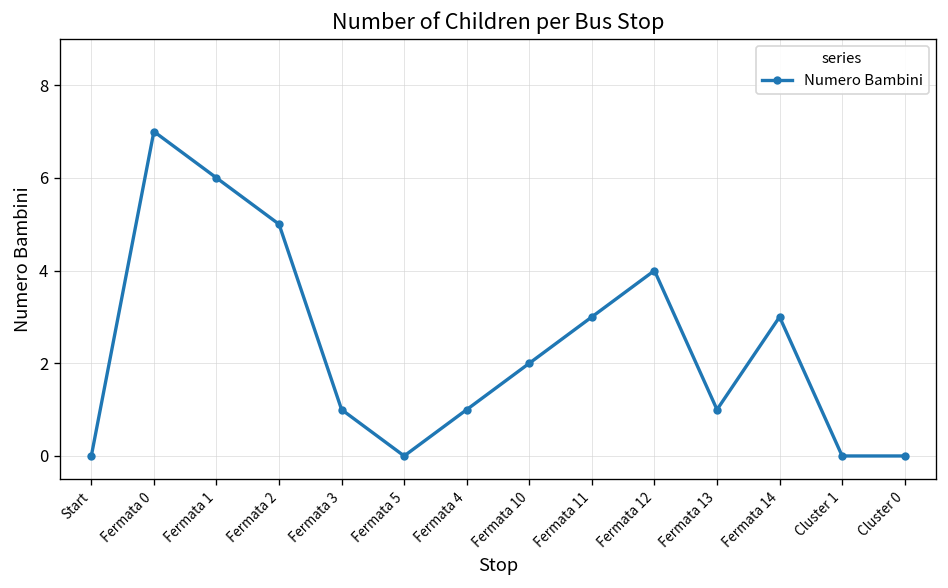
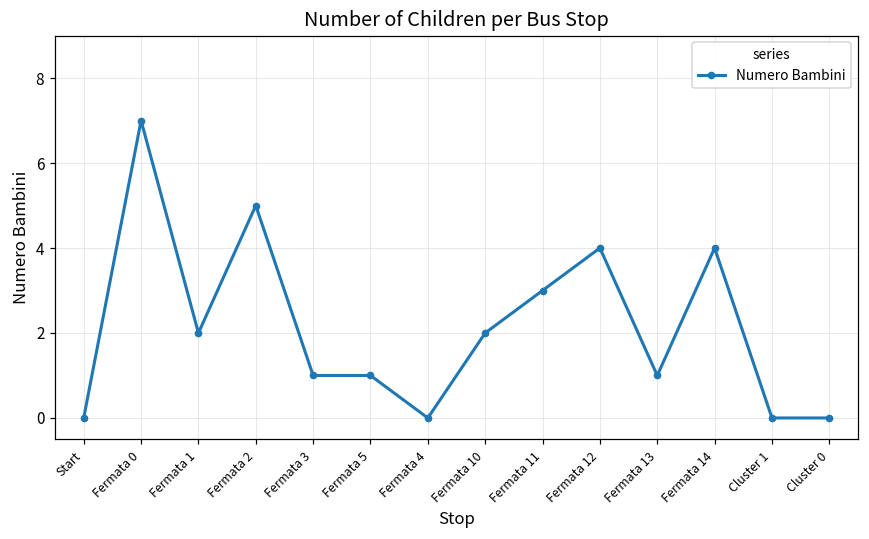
  {
    "Start": 0,
    "Fermata 0": 7,
-   "Fermata 1": 6,
+   "Fermata 1": 2,
    "Fermata 2": 5,
    "Fermata 3": 1,
-   "Fermata 5": 0,
-   "Fermata 4": 1,
+   "Fermata 5": 1,
+   "Fermata 4": 0,
    "Fermata 10": 2,
    "Fermata 11": 3,
    "Fermata 12": 4,
    "Fermata 13": 1,
-   "Fermata 14": 3,
+   "Fermata 14": 4,
    "Cluster 1": 0,
    "Cluster 0": 0
  }
